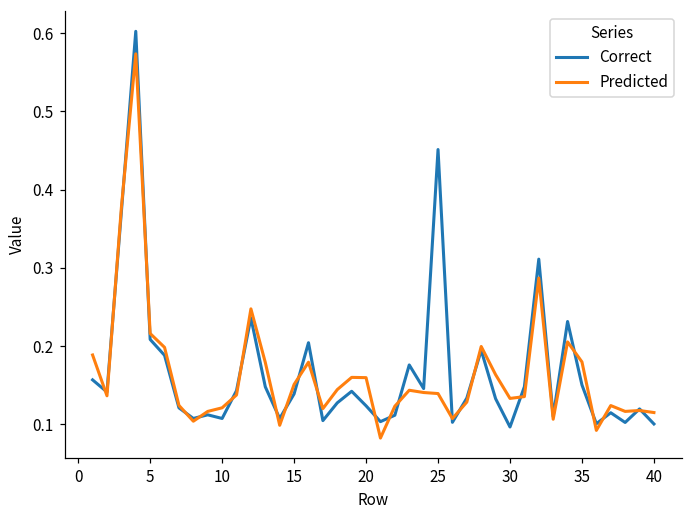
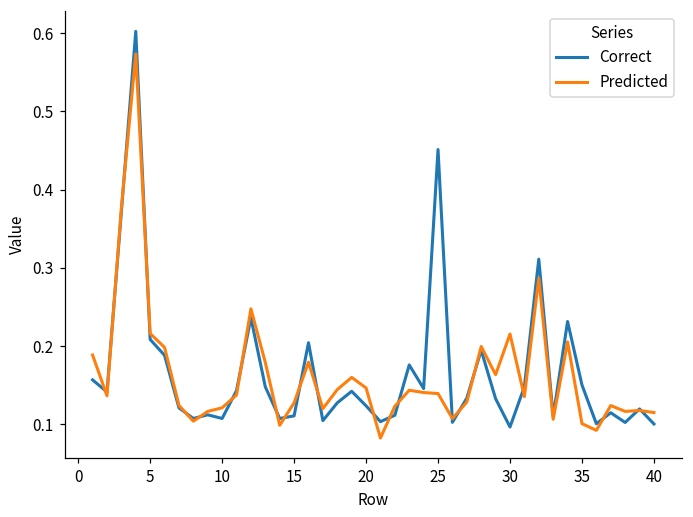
  {
    "Correct": {
      "5": 0.21,
      "10": 0.11,
-     "15": 0.14,
+     "15": 0.11,
      "20": 0.12,
      "25": 0.45,
      "30": 0.10,
      "35": 0.15,
      "40": 0.10
    },
    "Predicted": {
      "5": 0.22,
      "10": 0.12,
-     "15": 0.15,
-     "20": 0.16,
+     "15": 0.13,
+     "20": 0.15,
      "25": 0.14,
-     "30": 0.13,
-     "35": 0.18,
+     "30": 0.22,
+     "35": 0.10,
      "40": 0.12
    }
  }
